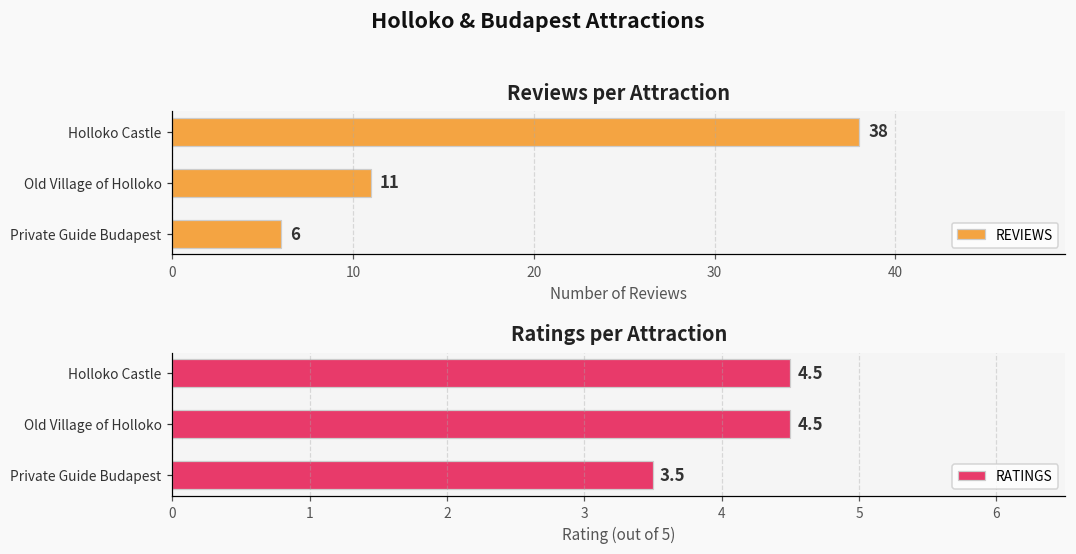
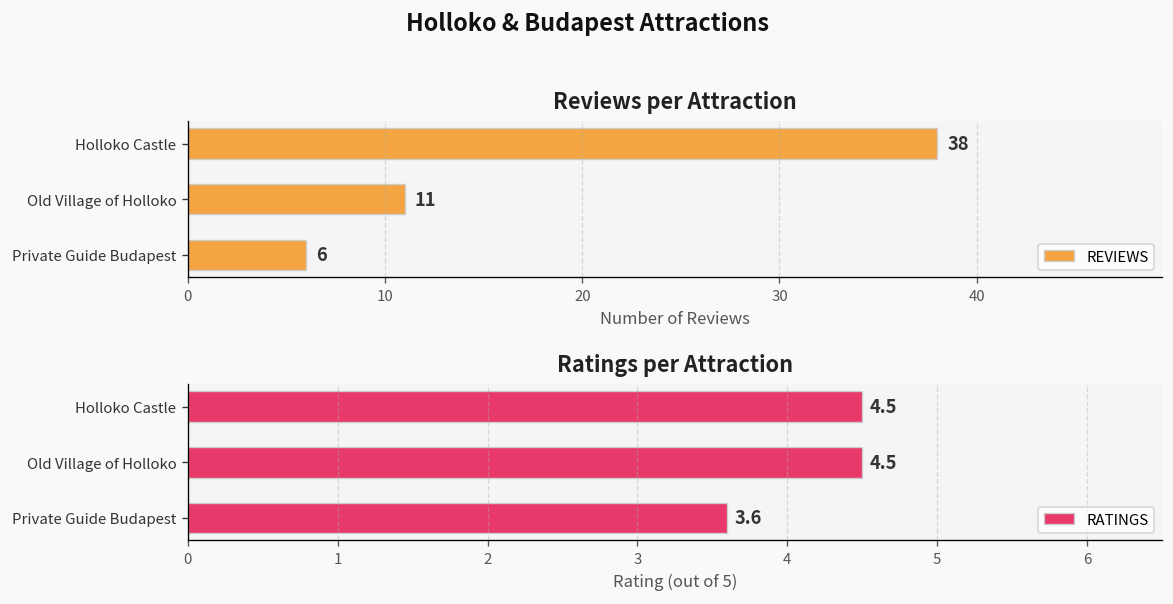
  {
    "Reviews per Attraction": {
      "Holloko Castle": 38,
      "Old Village of Holloko": 11,
      "Private Guide Budapest": 6
    },
    "Ratings per Attraction": {
      "Holloko Castle": 4.5,
      "Old Village of Holloko": 4.5,
-     "Private Guide Budapest": 3.5
+     "Private Guide Budapest": 3.6
    }
  }
